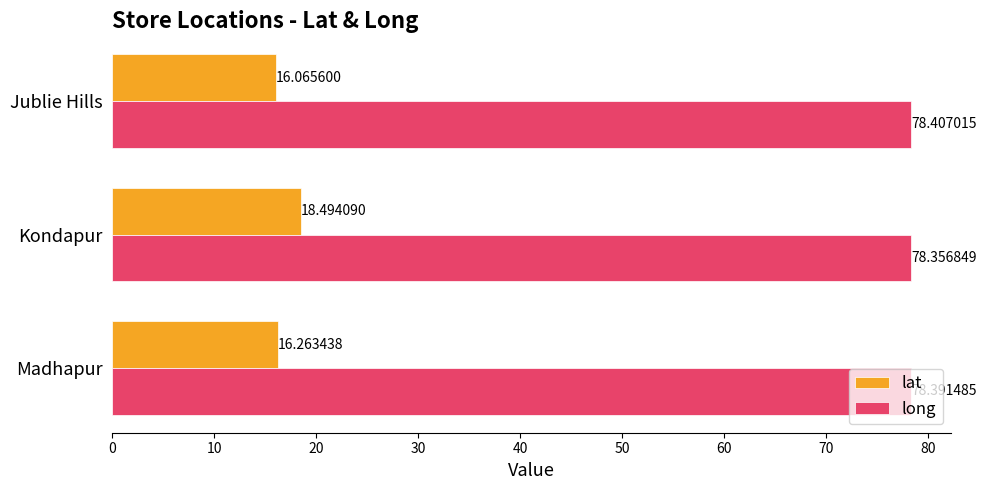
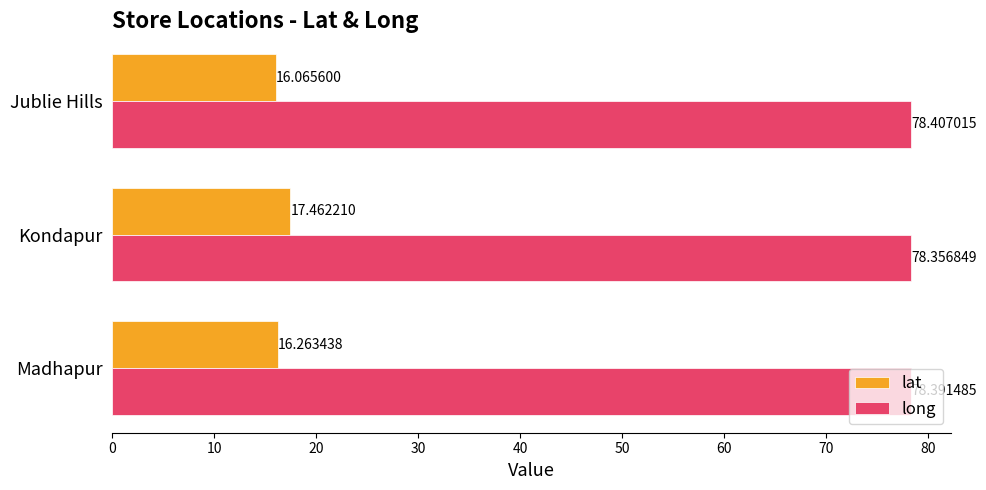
  {
    "lat": {
      "Jublie Hills": 16.065600,
-     "Kondapur": 18.494090,
+     "Kondapur": 17.462210,
      "Madhapur": 16.263438
    },
    "long": {
      "Jublie Hills": 78.407015,
      "Kondapur": 78.356849
    }
  }
